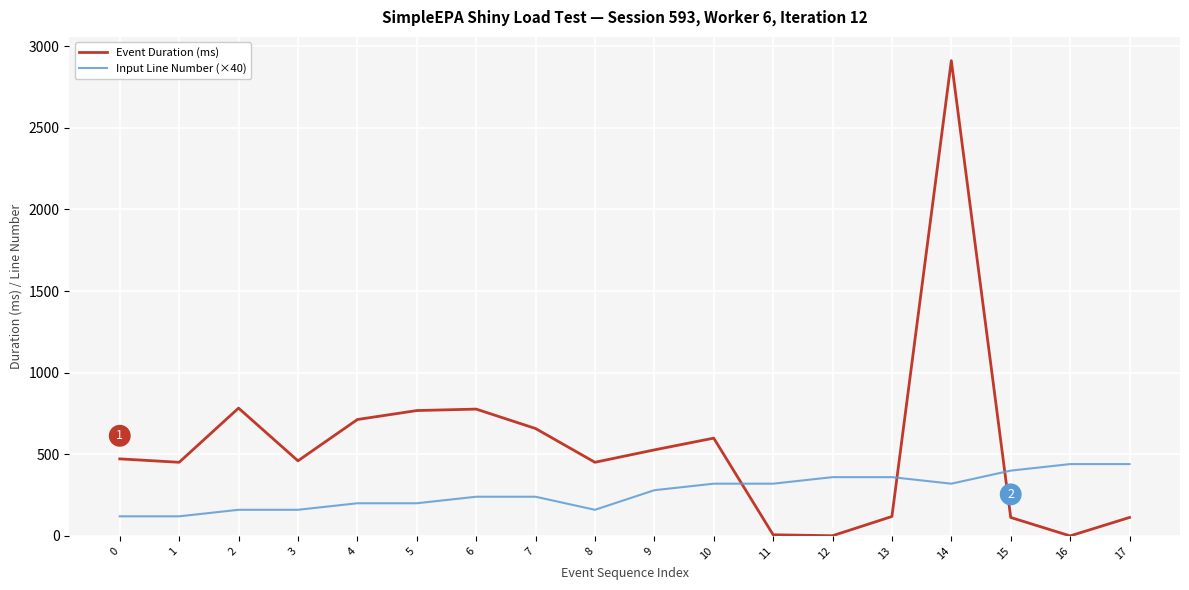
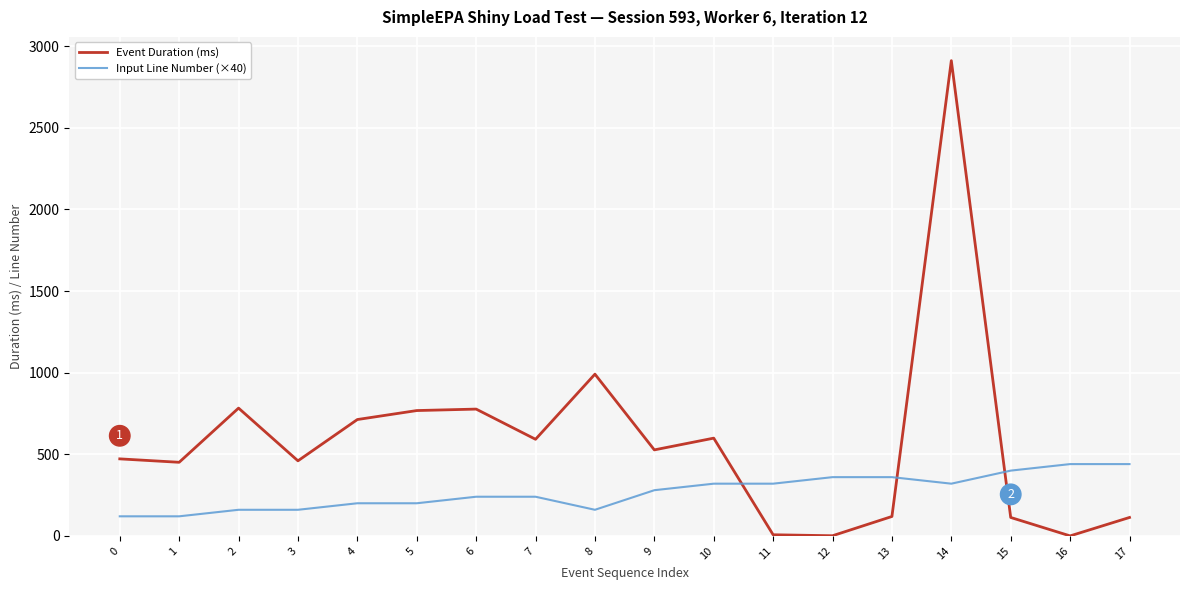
  {
    "Event Duration (ms)": {
      "1": 450,
      "2": 780,
      "3": 460,
      "4": 710,
      "5": 770,
      "6": 780,
-     "7": 660,
-     "8": 450,
+     "7": 590,
+     "8": 990,
      "9": 530,
      "10": 600,
      "11": 10,
      "12": 0,
      "13": 120,
      "14": 2910,
      "16": 0,
      "17": 110
    },
    "Input Line Number (×40)": {
      "0": 120,
      "1": 120,
      "2": 160,
      "3": 160,
      "4": 200,
      "5": 200,
      "6": 240,
      "7": 240,
      "8": 160,
      "9": 280,
      "10": 320,
      "11": 320,
      "12": 360,
      "13": 360,
      "14": 320,
      "15": 400,
      "16": 440,
      "17": 440
    }
  }
